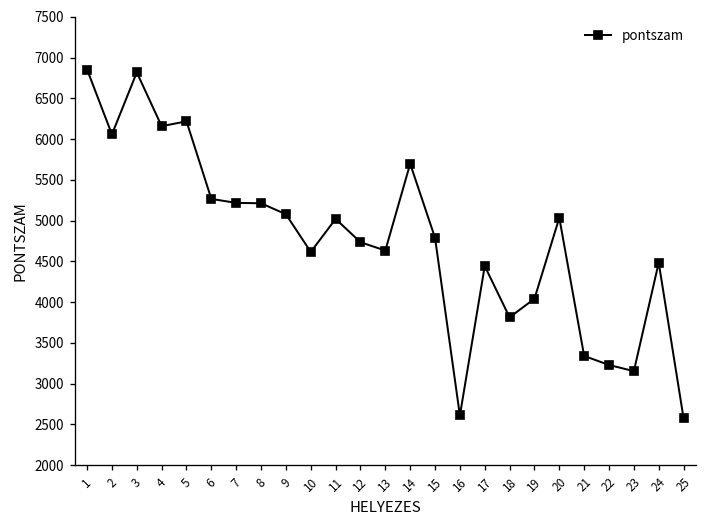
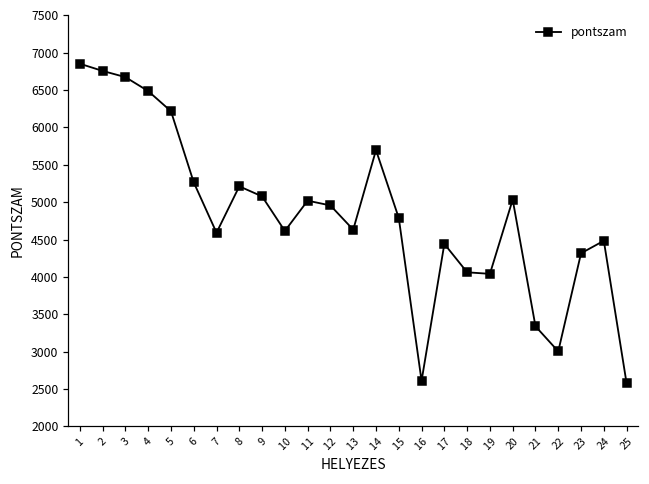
  {
    "1": 6900,
-   "2": 6100,
-   "3": 6800,
-   "4": 6200,
+   "2": 6800,
+   "3": 6700,
+   "4": 6500,
    "5": 6200,
    "6": 5300,
-   "7": 5200,
+   "7": 4600,
    "8": 5200,
    "9": 5100,
    "10": 4600,
    "11": 5000,
-   "12": 4700,
+   "12": 5000,
    "13": 4600,
    "14": 5700,
    "15": 4800,
    "16": 2600,
    "17": 4400,
-   "18": 3800,
+   "18": 4100,
    "19": 4000,
    "20": 5000,
    "21": 3300,
-   "22": 3200,
-   "23": 3200,
+   "22": 3000,
+   "23": 4300,
    "24": 4500,
    "25": 2600
  }
